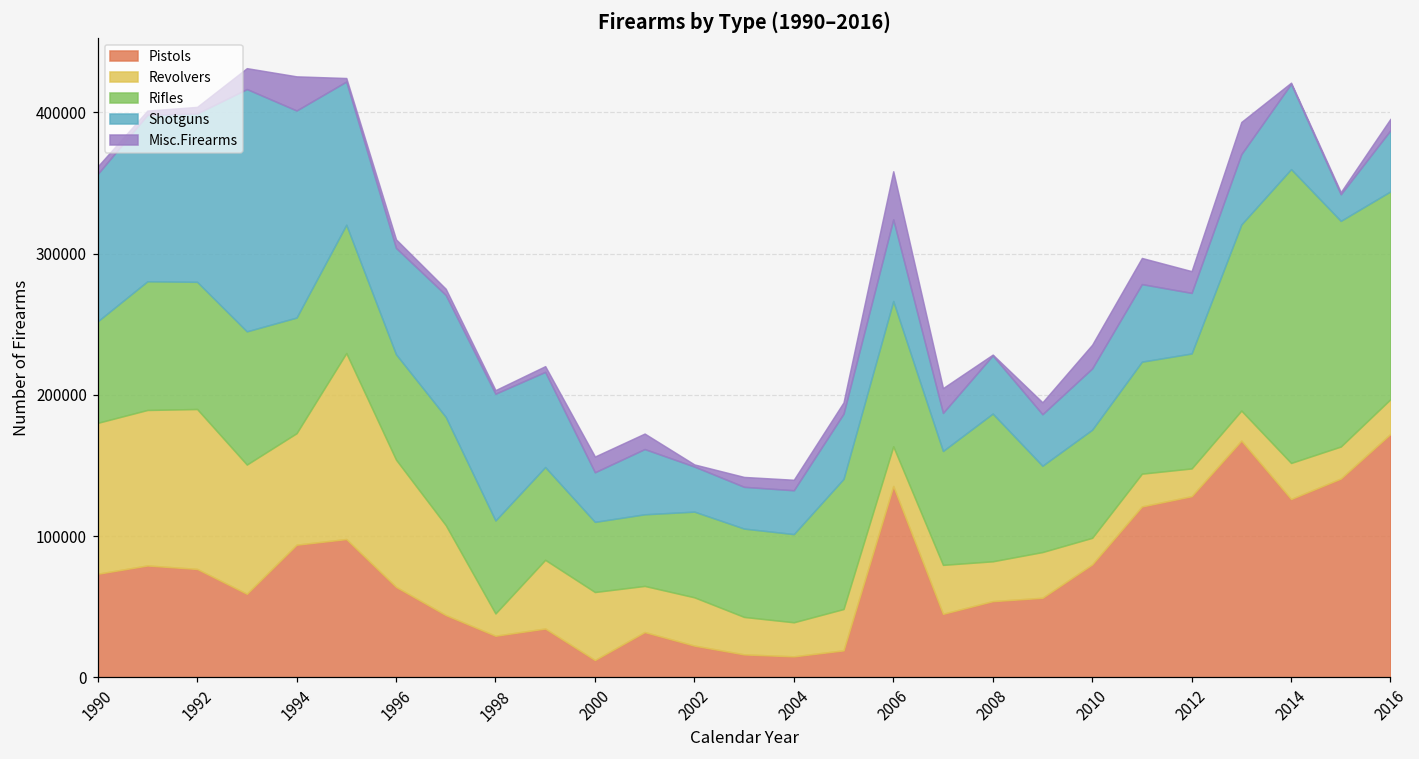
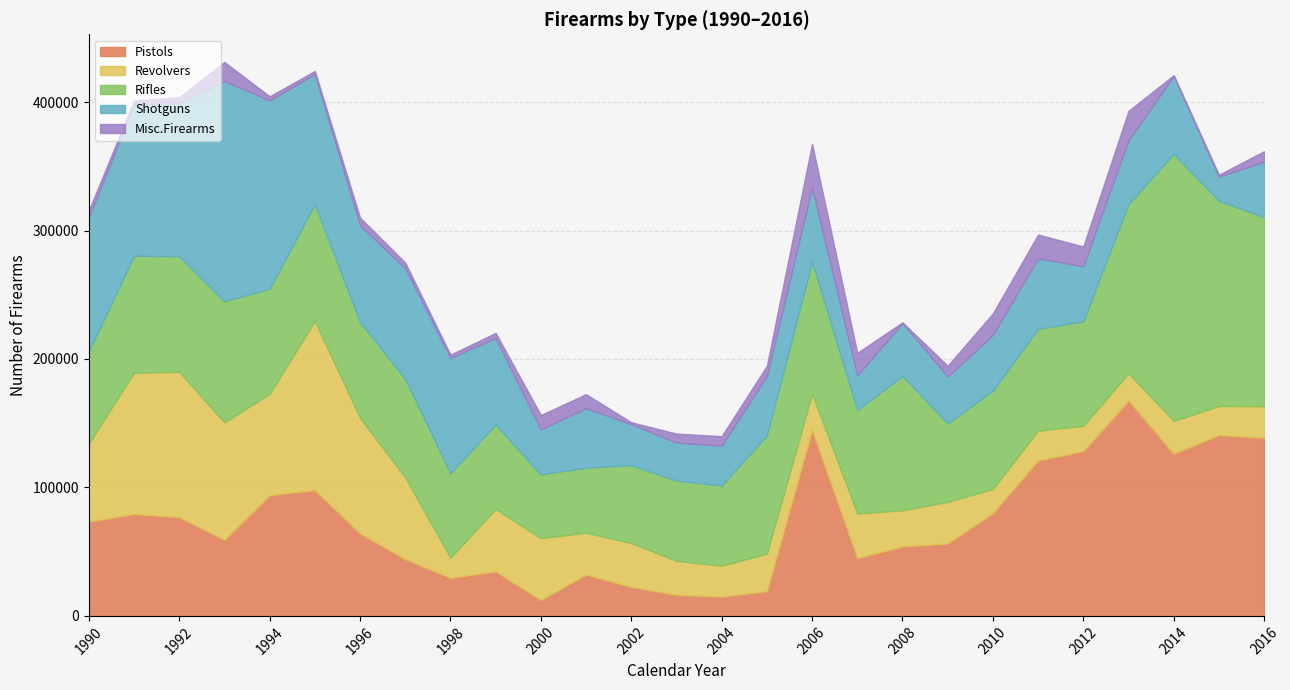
  {
    "Pistols": {
      "1990": 73000,
      "1992": 77000,
      "1994": 94000,
      "1996": 64000,
      "1998": 30000,
      "2000": 12000,
      "2002": 23000,
      "2004": 15000,
-     "2006": 135000,
+     "2006": 145000,
      "2008": 54000,
      "2010": 80000,
      "2012": 128000,
      "2014": 126000,
-     "2016": 172000
+     "2016": 139000
    },
    "Revolvers": {
-     "1990": 107000,
+     "1990": 61000,
      "1992": 113000,
      "1994": 79000,
      "1996": 90000,
      "1998": 16000,
      "2000": 48000,
      "2002": 34000,
      "2004": 24000,
      "2006": 28000,
      "2008": 28000,
      "2010": 19000,
      "2012": 20000,
      "2014": 26000,
      "2016": 25000
    },
    "Rifles": {
      "1990": 72000,
      "1992": 90000,
      "1994": 82000,
      "1996": 75000,
      "1998": 66000,
      "2000": 50000,
      "2002": 61000,
      "2004": 62000,
      "2006": 103000,
      "2008": 105000,
      "2010": 77000,
      "2012": 81000,
      "2014": 208000,
      "2016": 147000
    },
    "Shotguns": {
      "1990": 104000,
      "1994": 147000,
      "1996": 75000,
      "1998": 90000,
      "2000": 35000,
      "2004": 31000,
      "2006": 58000,
      "2010": 43000,
      "2012": 43000,
      "2016": 43000
    },
    "Misc.Firearms": {
      "1990": 5000,
-     "1994": 24000,
+     "1994": 3000,
      "1996": 6000,
      "1998": 3000,
      "2000": 11000,
      "2004": 7000,
      "2006": 34000,
      "2010": 17000,
      "2012": 15000,
      "2016": 8000
    }
  }
